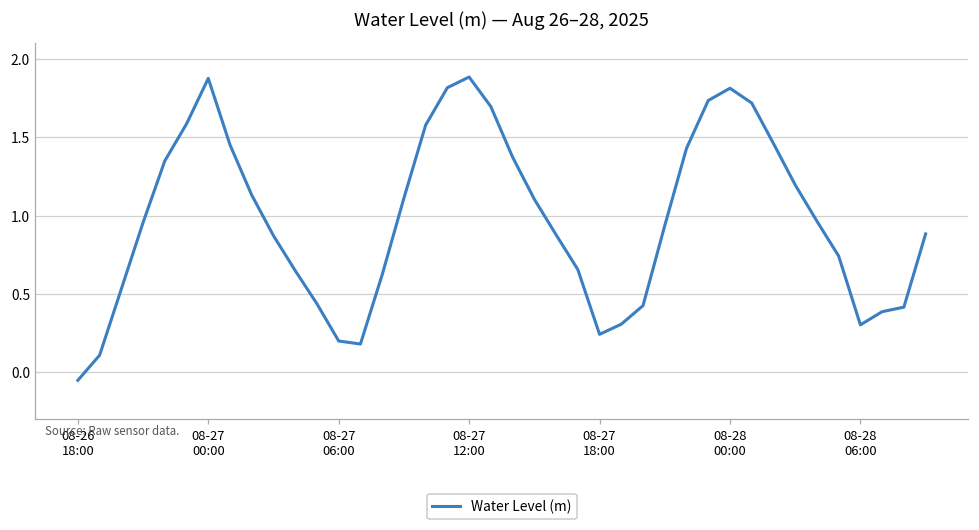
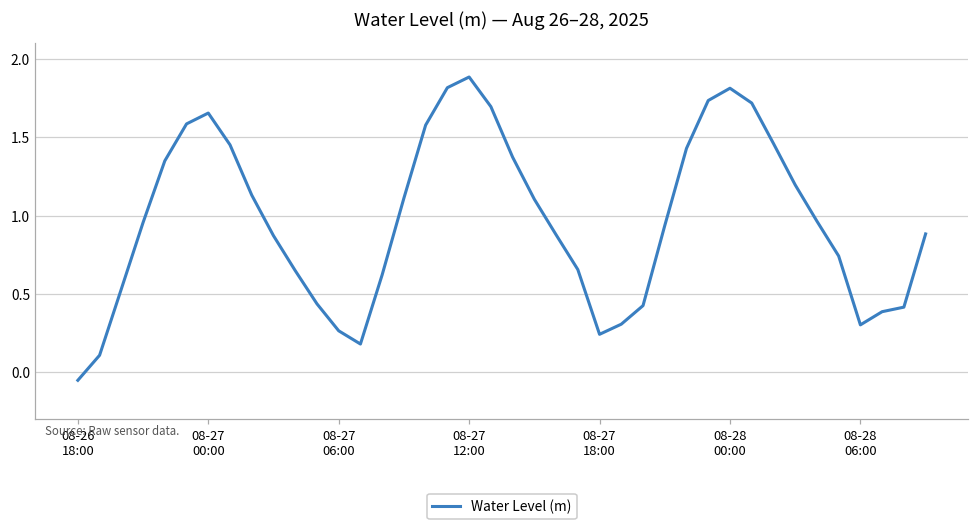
  {
    "08-26 18:00": -0.05,
-   "08-27 00:00": 1.88,
-   "08-27 06:00": 0.20,
+   "08-27 00:00": 1.66,
+   "08-27 06:00": 0.26,
    "08-27 12:00": 1.89,
    "08-27 18:00": 0.24,
    "08-28 00:00": 1.81,
    "08-28 06:00": 0.30
  }
